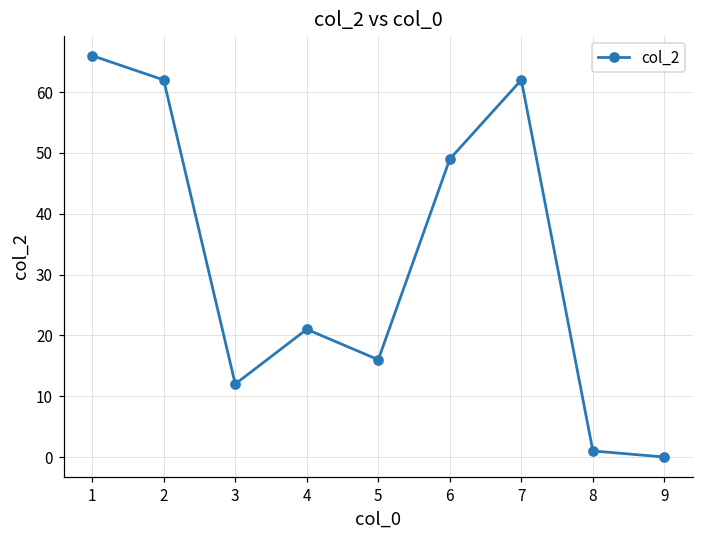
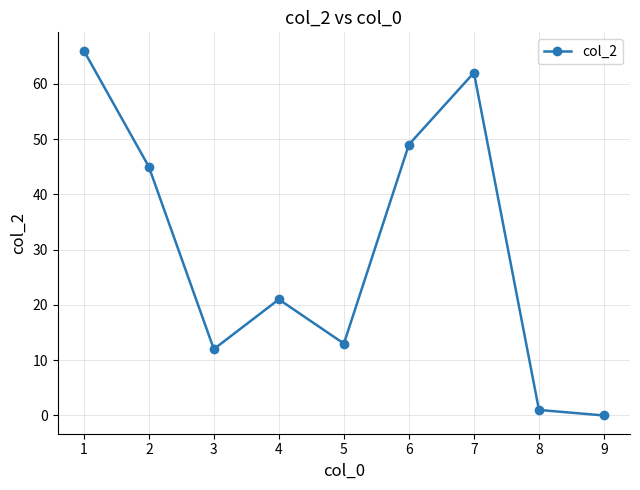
  {
    "1": 66,
-   "2": 62,
+   "2": 45,
    "3": 12,
    "4": 21,
-   "5": 16,
+   "5": 13,
    "6": 49,
    "7": 62,
    "8": 1,
    "9": 0
  }
